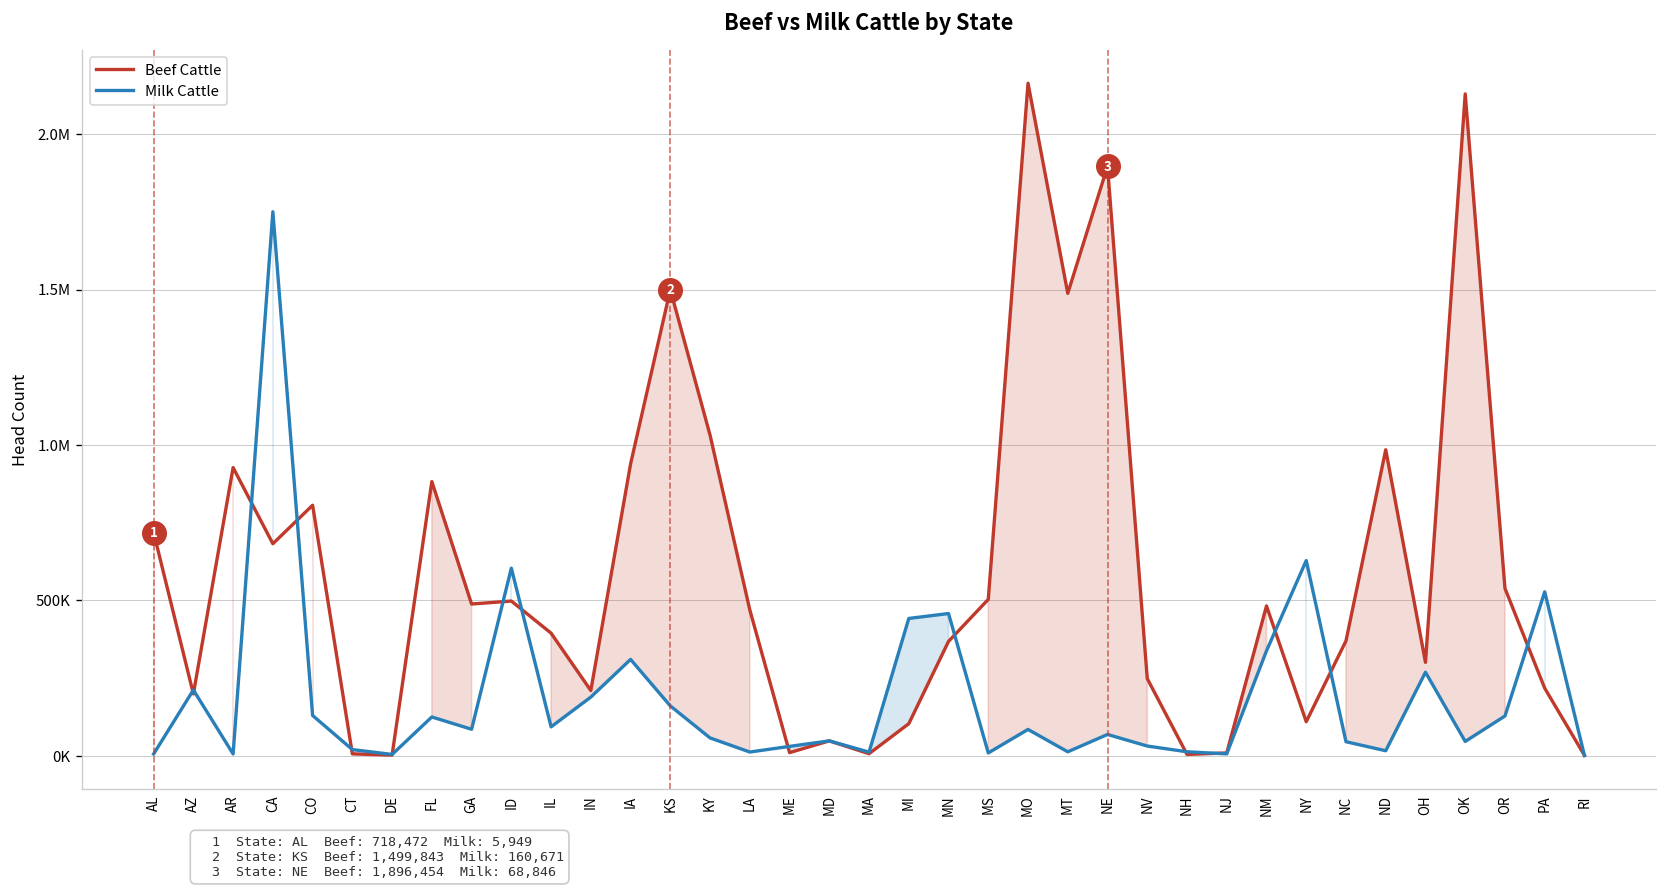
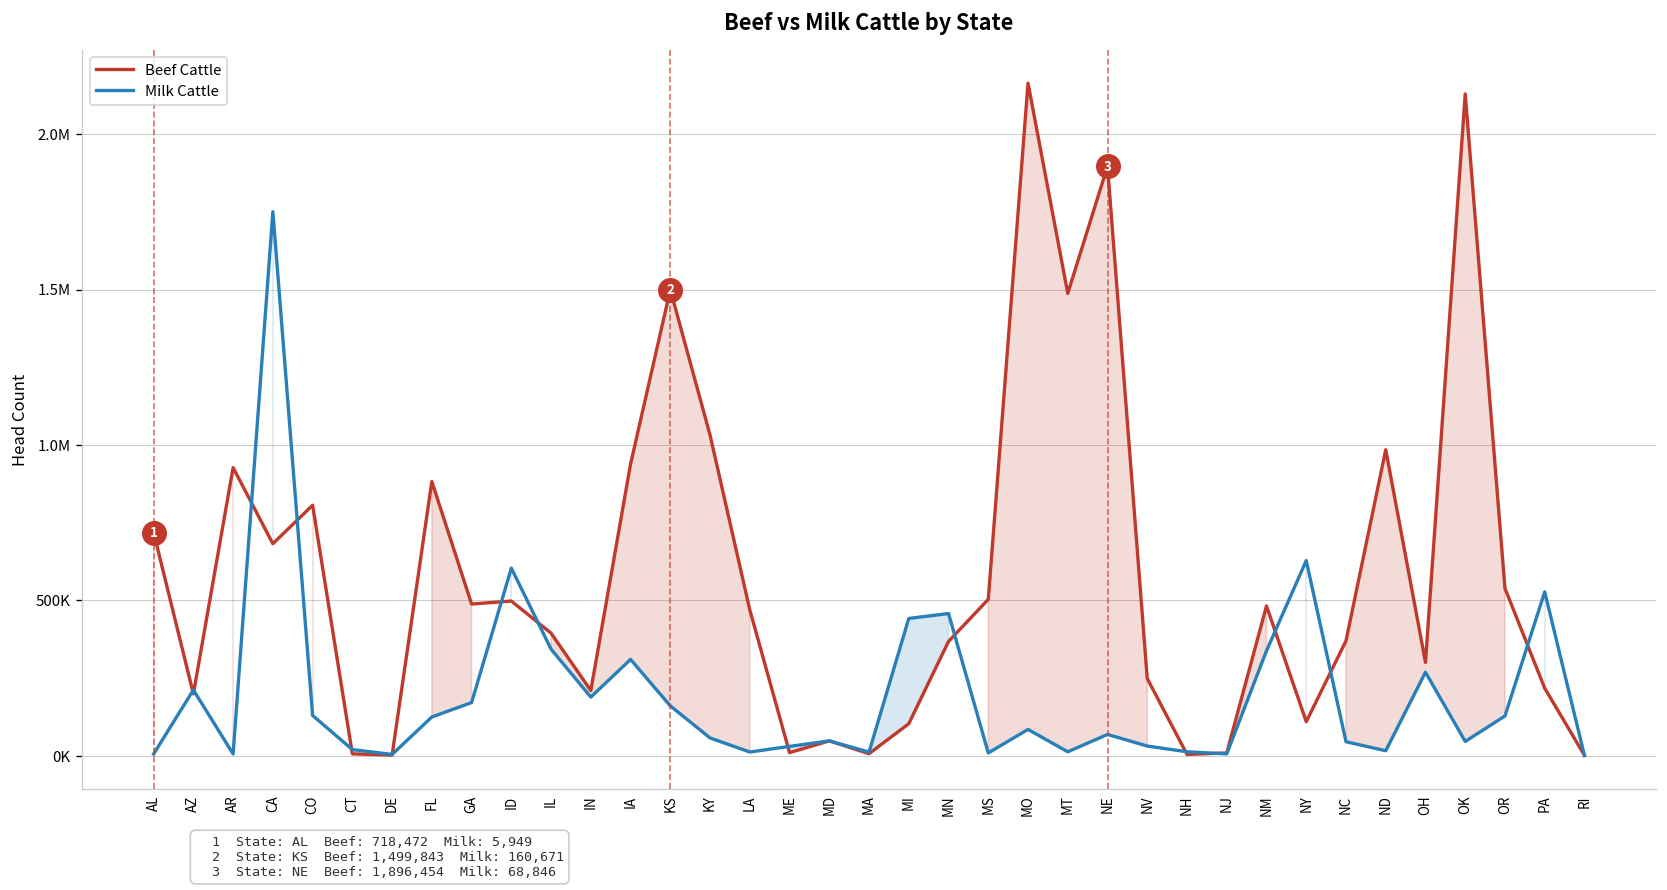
  {
    "Milk Cattle": {
      "AL": 10000,
      "AZ": 210000,
      "AR": 10000,
      "CA": 1750000,
      "CO": 130000,
      "CT": 20000,
      "FL": 130000,
-     "GA": 90000,
+     "GA": 170000,
      "ID": 600000,
-     "IL": 90000,
+     "IL": 340000,
      "IN": 190000,
      "IA": 310000,
      "KS": 160000,
      "KY": 60000,
      "LA": 10000,
      "ME": 30000,
      "MI": 440000,
      "MN": 460000,
      "MS": 10000,
      "MO": 80000,
      "MT": 10000,
      "NE": 70000,
      "NV": 30000,
      "NM": 340000,
      "NY": 630000,
      "NC": 50000,
      "ND": 20000,
      "OH": 270000,
      "OK": 50000,
      "OR": 130000,
      "PA": 530000
    }
  }
